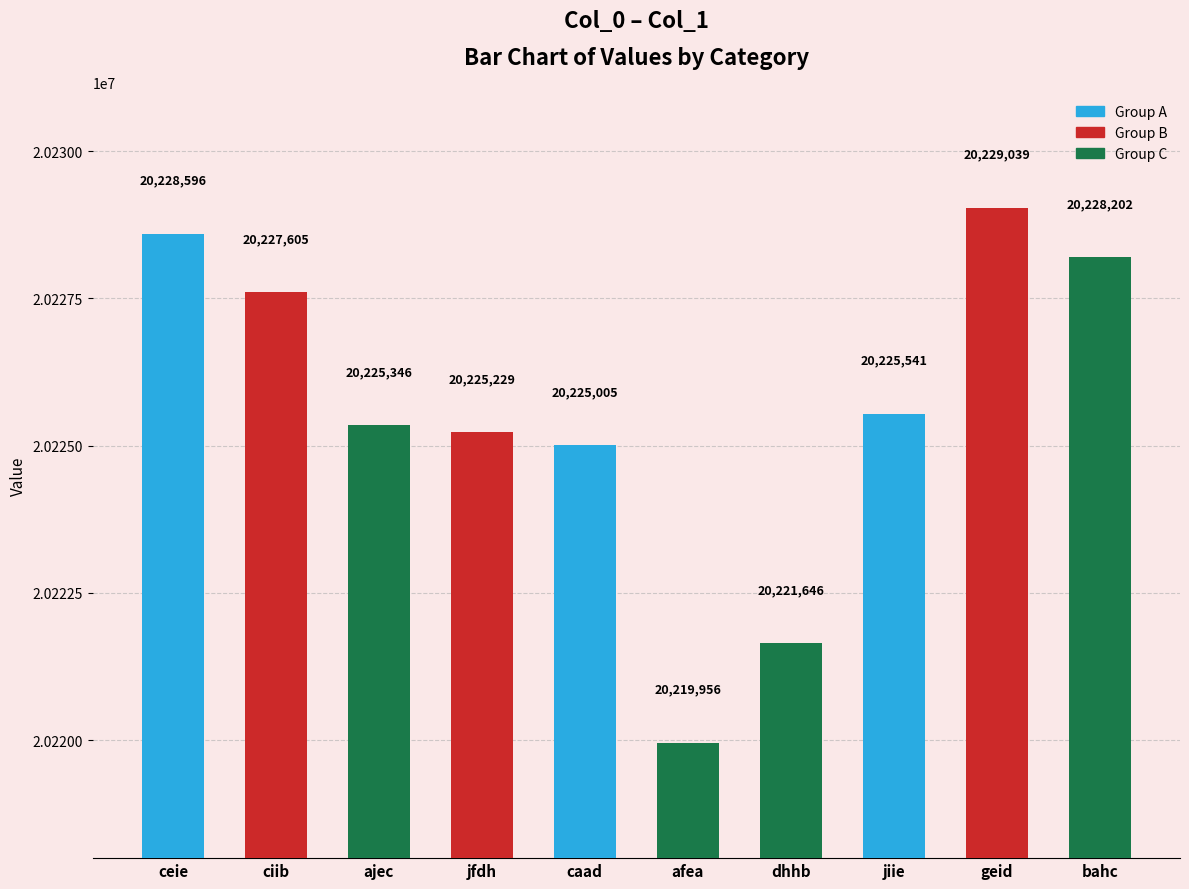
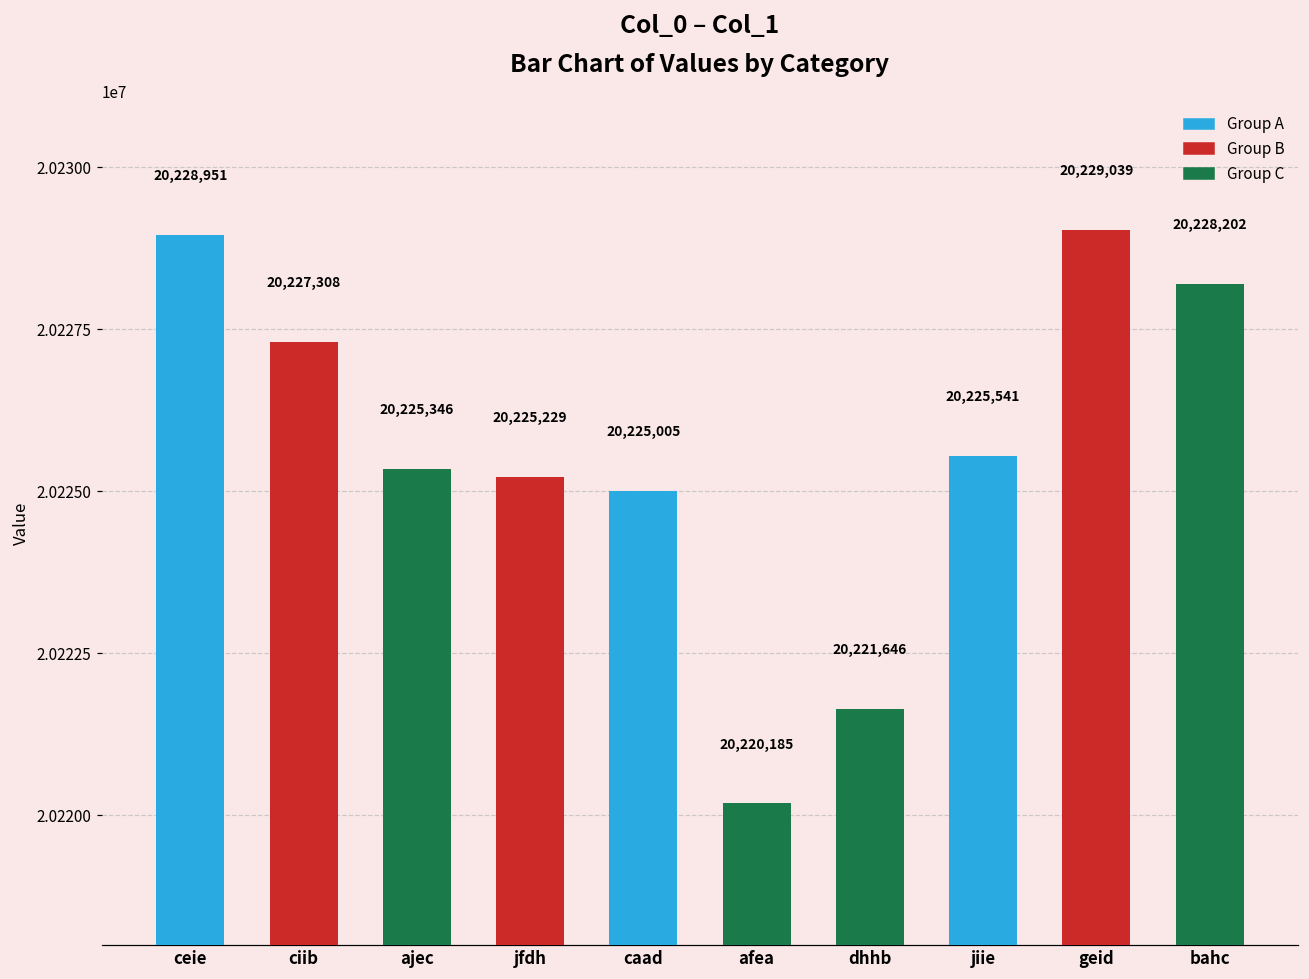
  {
-   "ceie": "20,228,596",
-   "ciib": "20,227,605",
-   "afea": "20,219,956"
+   "ceie": "20,228,951",
+   "ciib": "20,227,308",
+   "afea": "20,220,185"
  }
